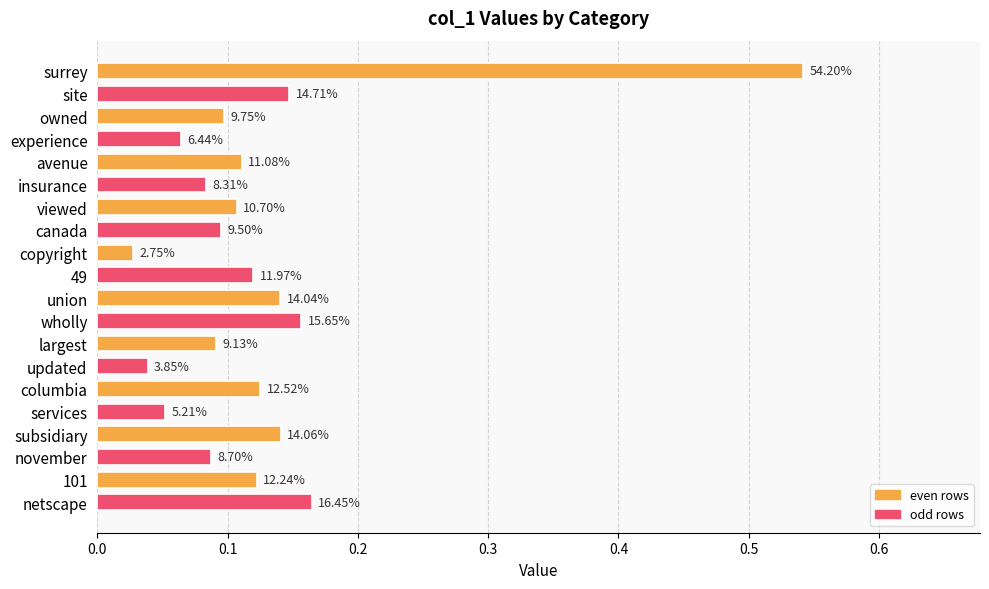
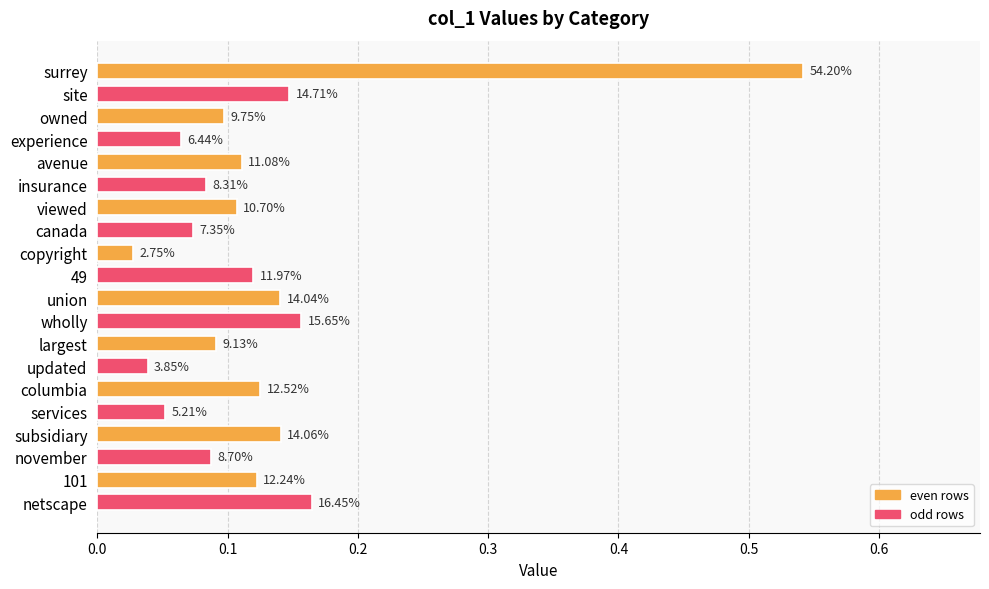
  {
    "surrey": "54.20%",
    "site": "14.71%",
    "owned": "9.75%",
    "experience": "6.44%",
    "avenue": "11.08%",
    "insurance": "8.31%",
    "viewed": "10.70%",
-   "canada": "9.50%",
+   "canada": "7.35%",
    "copyright": "2.75%",
    "49": "11.97%",
    "union": "14.04%",
    "wholly": "15.65%",
    "largest": "9.13%",
    "updated": "3.85%",
    "columbia": "12.52%",
    "services": "5.21%",
    "subsidiary": "14.06%",
    "november": "8.70%",
    "101": "12.24%",
    "netscape": "16.45%"
  }
